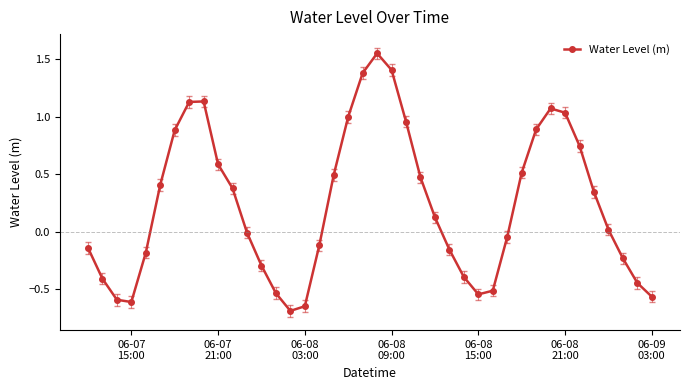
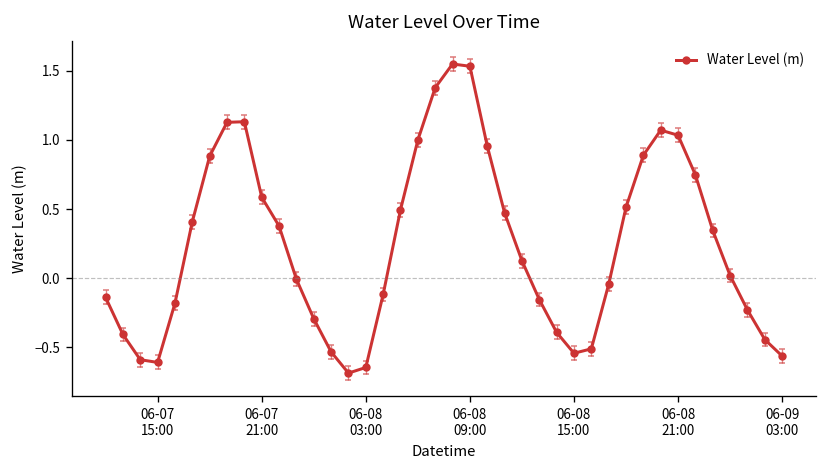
  {
    "Water Level (m)": {
      "06-07 15:00": -0.61,
      "06-07 21:00": 0.59,
      "06-08 03:00": -0.65,
-     "06-08 09:00": 1.40,
+     "06-08 09:00": 1.53,
      "06-08 15:00": -0.54,
      "06-08 21:00": 1.03,
      "06-09 03:00": -0.56
    }
  }
